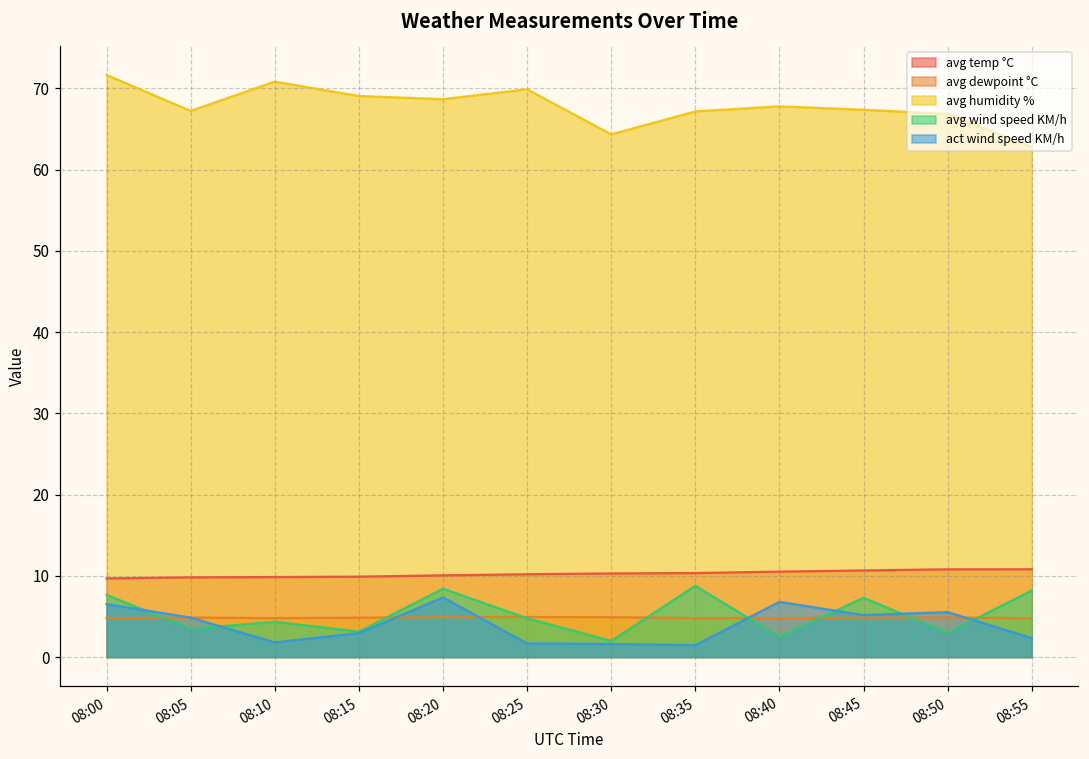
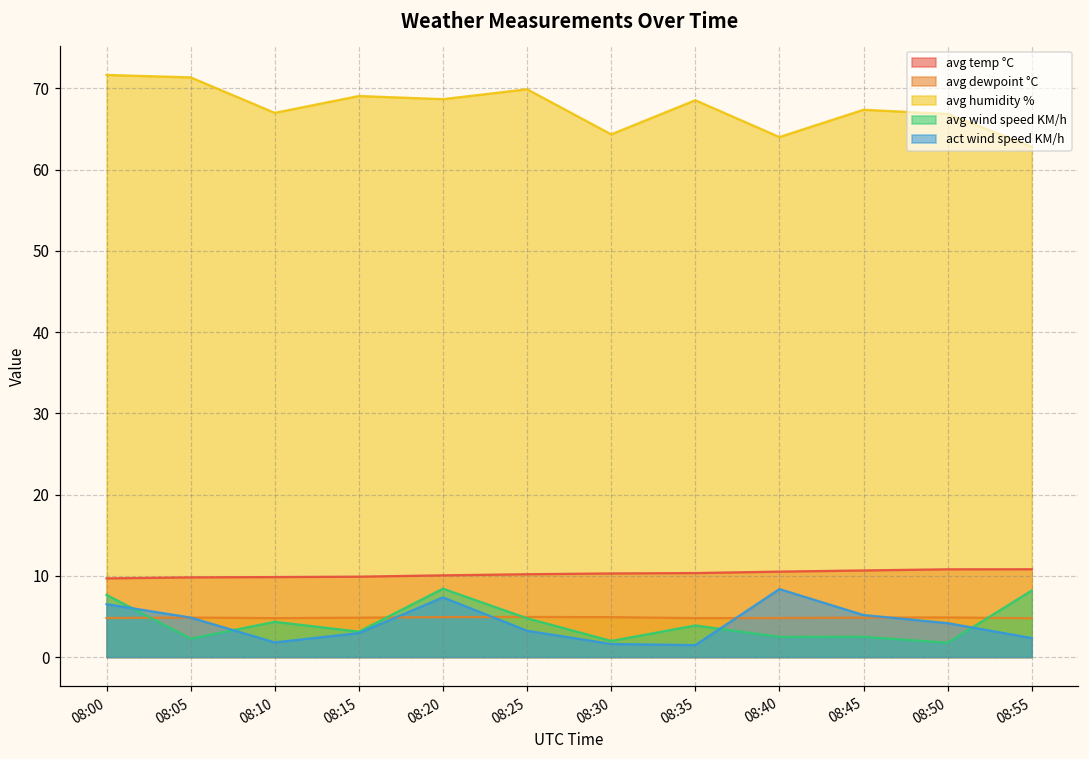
  {
    "avg humidity %": {
      "08:00": 72,
-     "08:05": 67,
-     "08:10": 71,
+     "08:05": 71,
+     "08:10": 67,
      "08:15": 69,
      "08:20": 69,
      "08:25": 70,
      "08:30": 64,
-     "08:35": 67,
-     "08:40": 68,
+     "08:35": 69,
+     "08:40": 64,
      "08:45": 67,
      "08:55": 63
    },
    "avg wind speed KM/h": {
      "08:00": 8,
-     "08:05": 3,
+     "08:05": 2,
      "08:10": 4,
      "08:20": 8,
      "08:30": 2,
-     "08:35": 9,
+     "08:35": 4,
      "08:40": 2,
-     "08:45": 7,
-     "08:50": 3,
+     "08:45": 2,
+     "08:50": 2,
      "08:55": 8
    },
    "act wind speed KM/h": {
      "08:00": 7,
      "08:10": 2,
      "08:20": 7,
-     "08:25": 2,
+     "08:25": 3,
      "08:30": 2,
      "08:35": 1,
-     "08:40": 7,
-     "08:50": 6,
+     "08:40": 8,
+     "08:50": 4,
      "08:55": 2
    }
  }
